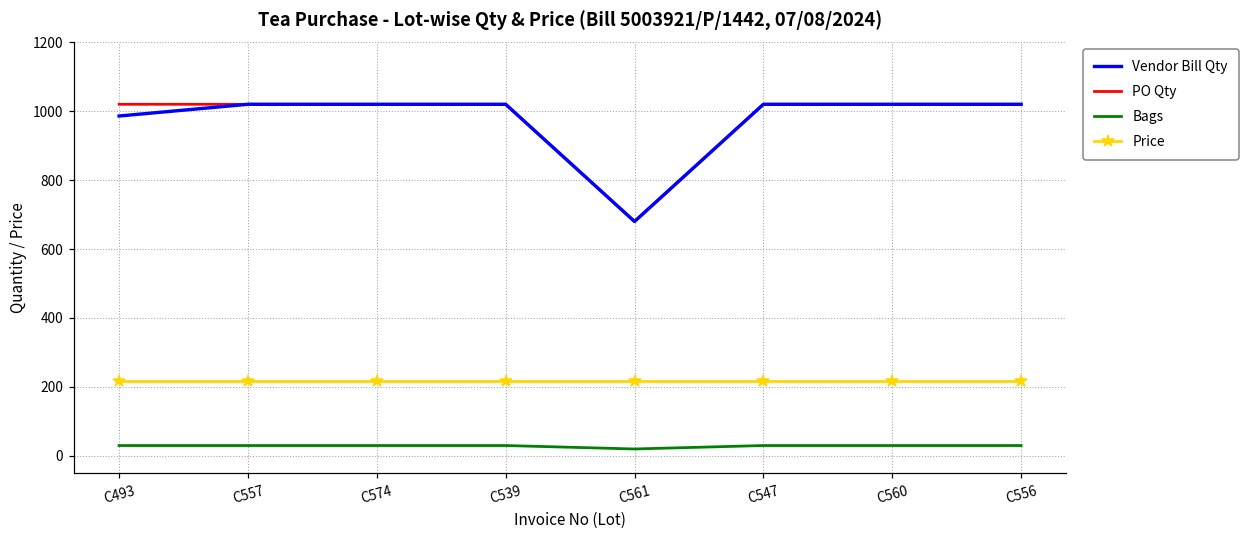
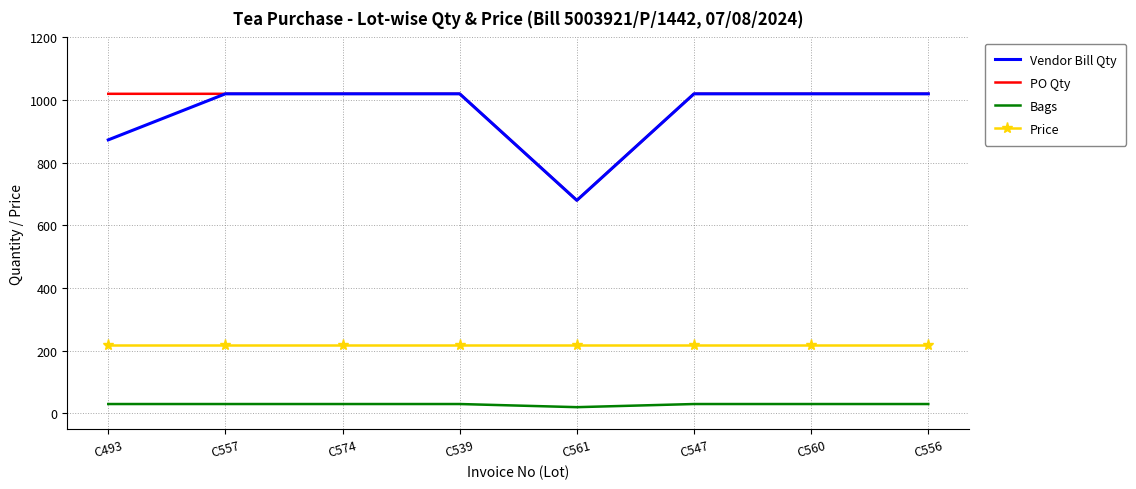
  {
    "Vendor Bill Qty": {
-     "C493": 990
+     "C493": 870
    },
    "PO Qty": {
      "C493": 1020
    },
    "Bags": {
      "C493": 30,
      "C557": 30,
      "C574": 30,
      "C539": 30,
      "C561": 20,
      "C547": 30,
      "C560": 30,
      "C556": 30
    },
    "Price": {
      "C493": 220,
      "C557": 220,
      "C574": 220,
      "C539": 220,
      "C561": 220,
      "C547": 220,
      "C560": 220,
      "C556": 220
    }
  }
